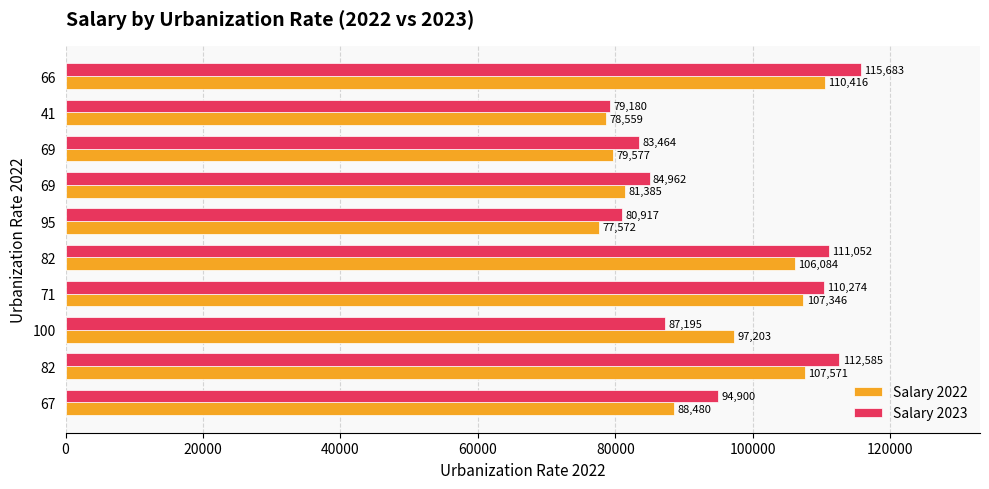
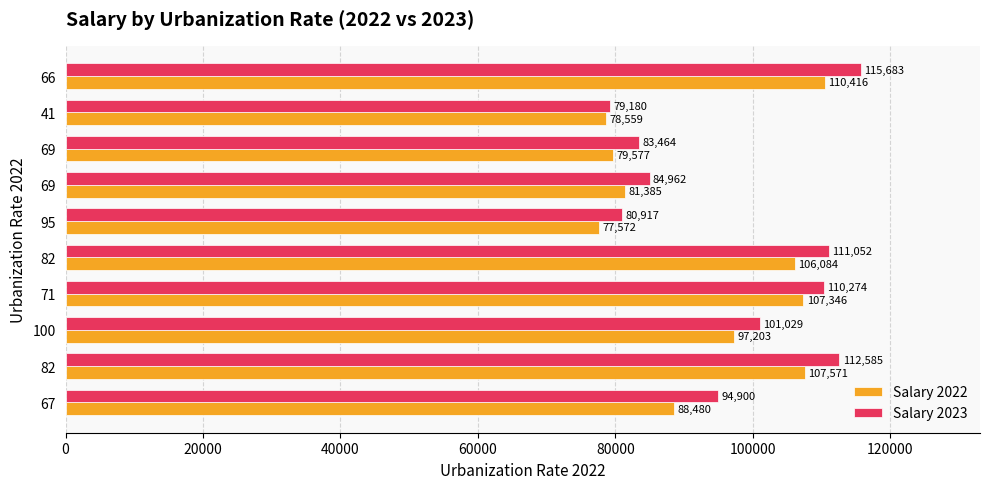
  {
    "Salary 2022": {
      "66": "110,416",
      "41": "78,559",
      "95": "77,572",
      "71": "107,346",
      "100": "97,203",
      "67": "88,480"
    },
    "Salary 2023": {
      "66": "115,683",
      "41": "79,180",
      "95": "80,917",
      "71": "110,274",
-     "100": "87,195",
+     "100": "101,029",
      "67": "94,900"
    }
  }
